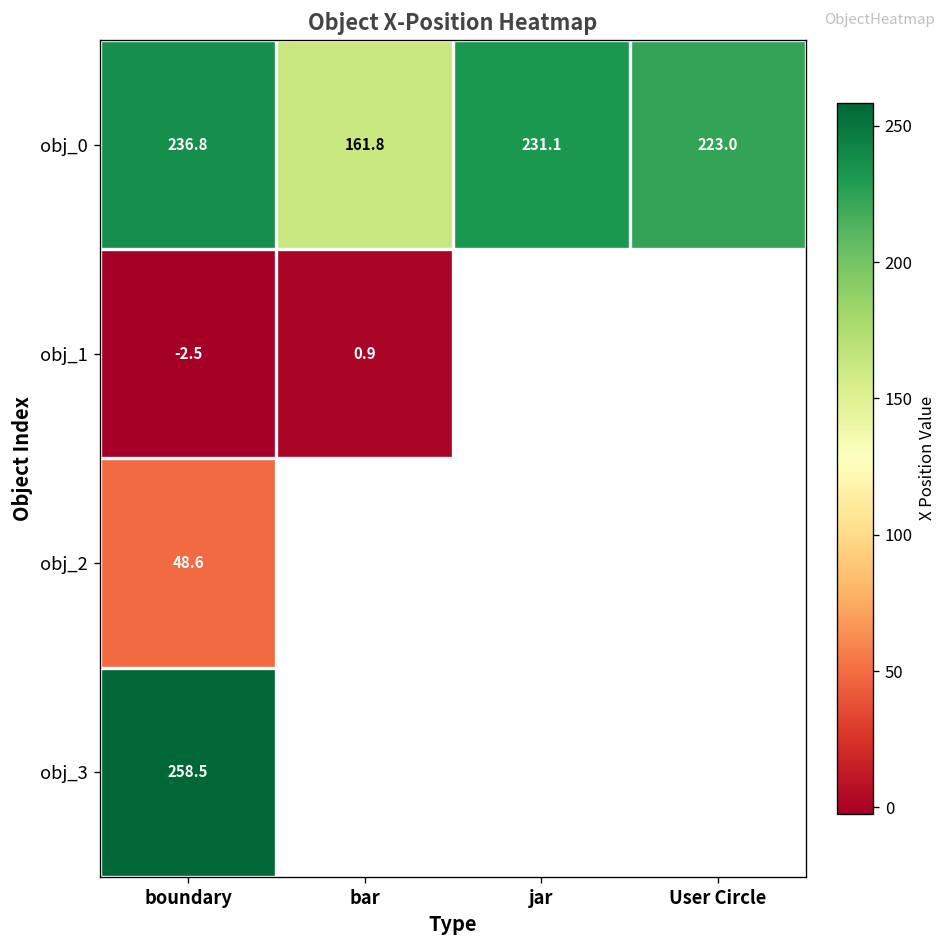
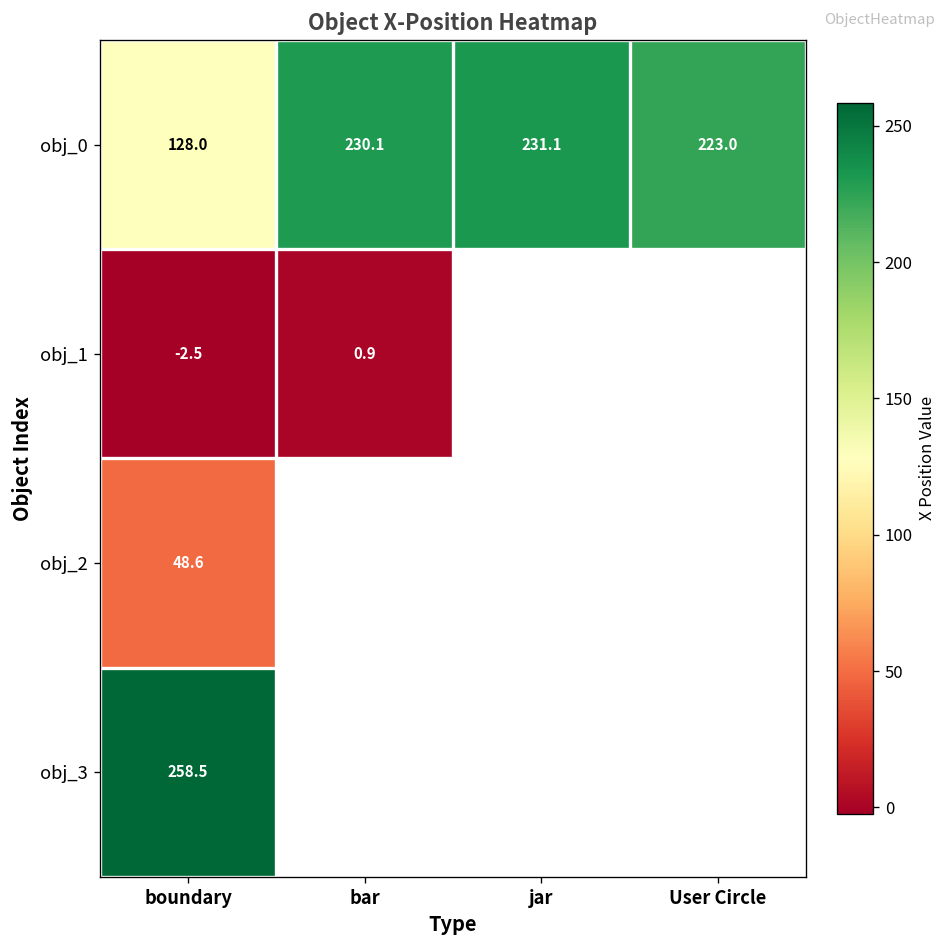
  {
    "obj_0": {
-     "boundary": 236.8,
-     "bar": 161.8,
+     "boundary": 128.0,
+     "bar": 230.1,
      "jar": 231.1,
      "User Circle": 223.0
    },
    "obj_1": {
      "boundary": -2.5,
      "bar": 0.9
    },
    "obj_2": {
      "boundary": 48.6
    },
    "obj_3": {
      "boundary": 258.5
    }
  }
